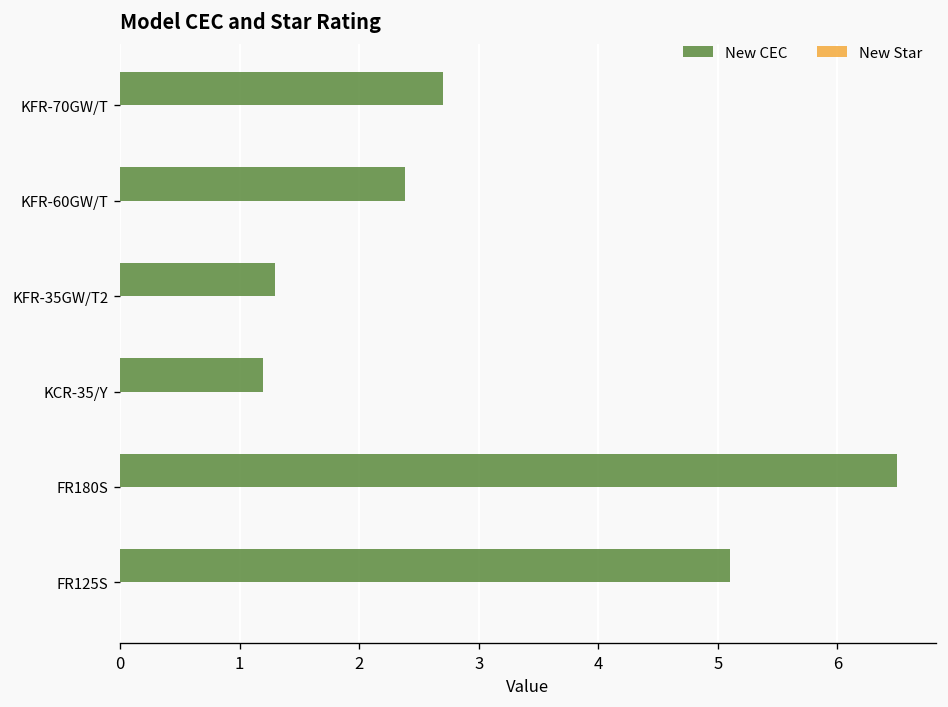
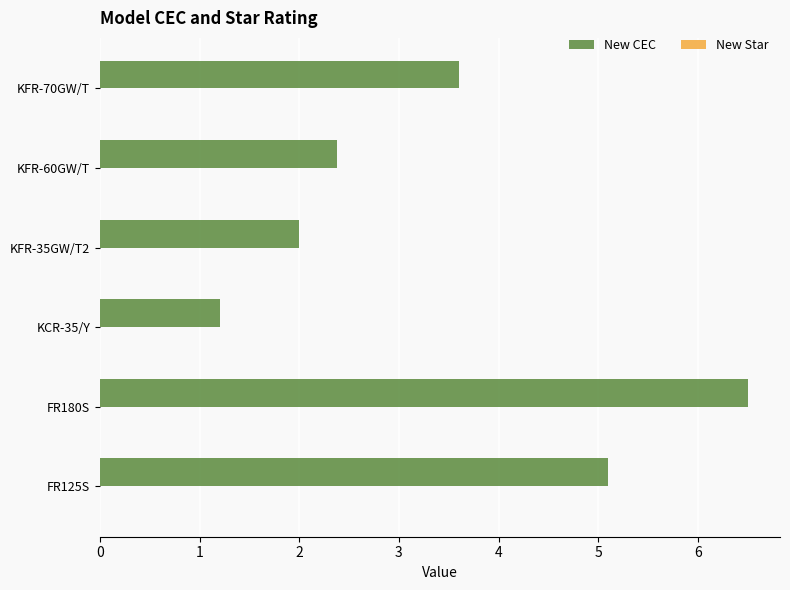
  {
    "New CEC": {
-     "KFR-70GW/T": 2.7,
+     "KFR-70GW/T": 3.6,
      "KFR-60GW/T": 2.4,
-     "KFR-35GW/T2": 1.3,
+     "KFR-35GW/T2": 2.0,
      "KCR-35/Y": 1.2,
      "FR180S": 6.5,
      "FR125S": 5.1
    },
    "New Star": {
      "KFR-70GW/T": 0.0,
      "KFR-60GW/T": 0.0,
      "KFR-35GW/T2": 0.0,
      "KCR-35/Y": 0.0,
      "FR180S": 0.0,
      "FR125S": 0.0
    }
  }
